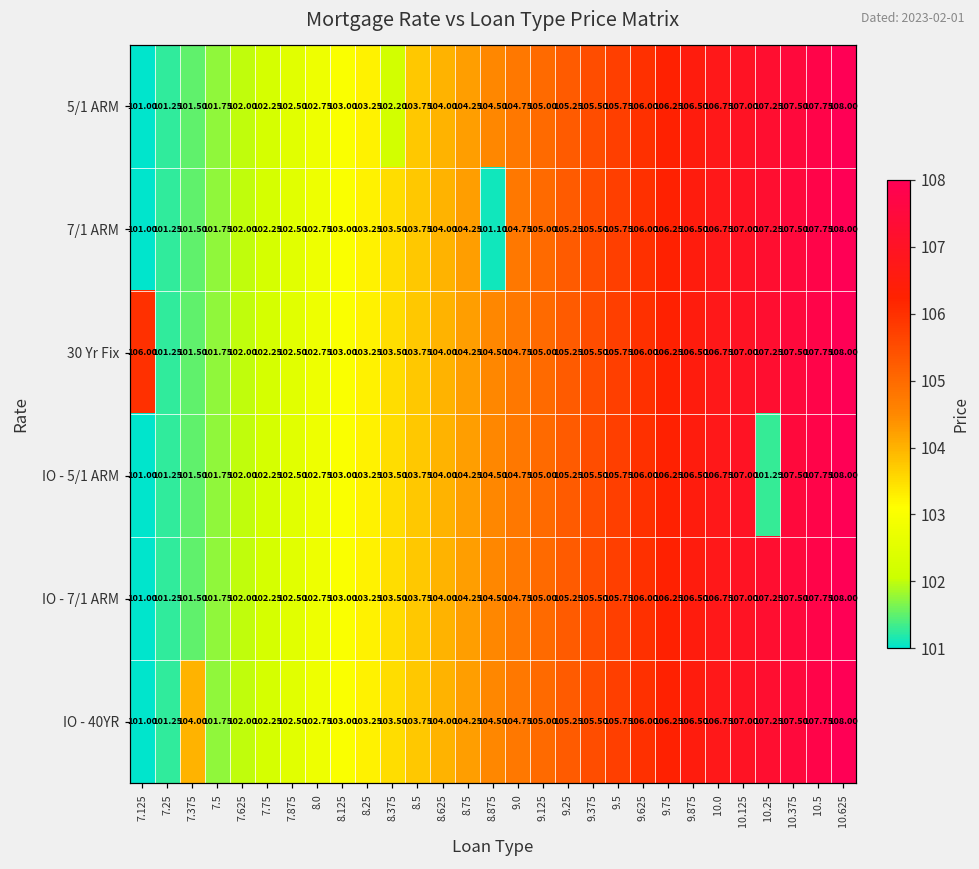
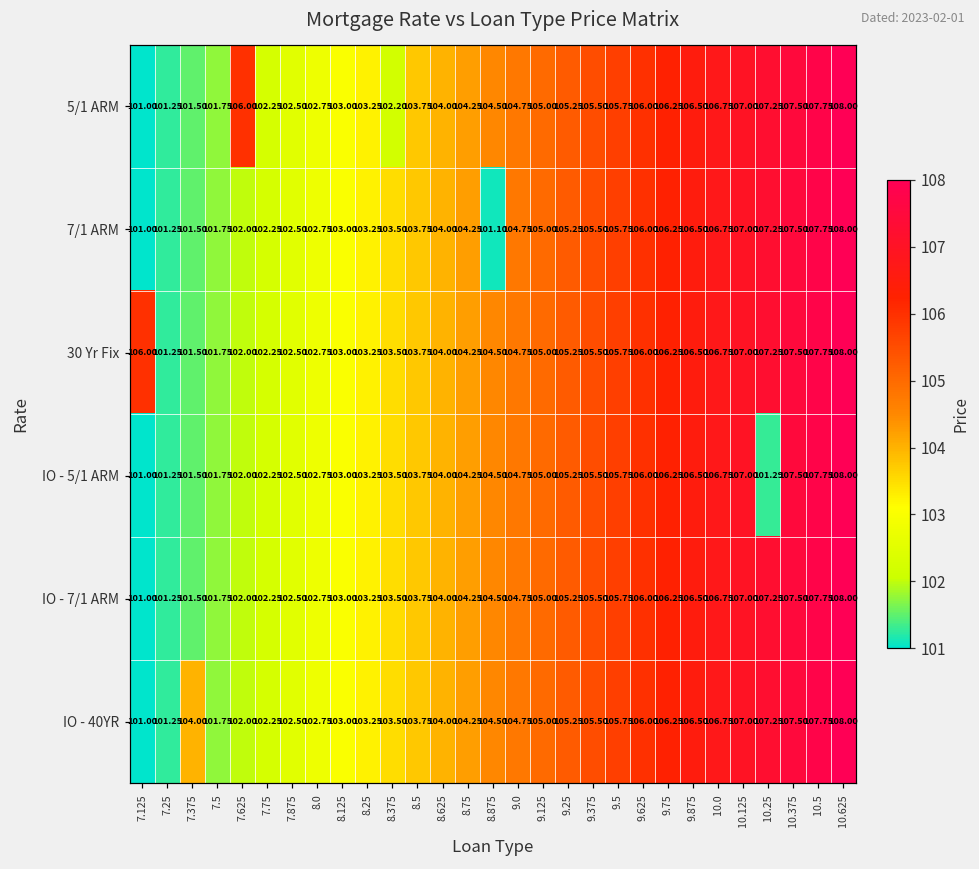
  {
    "5/1 ARM": {
-     "7.625": 102.00
+     "7.625": 106.00
    }
  }
